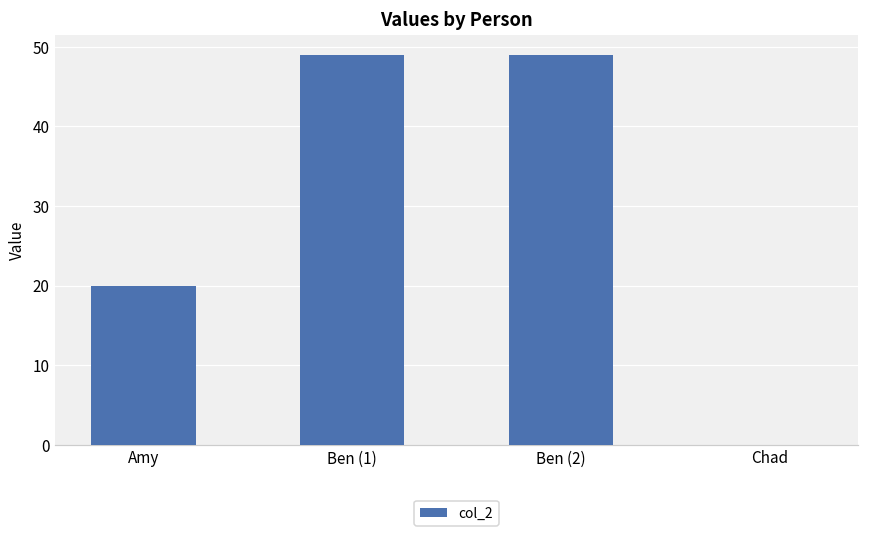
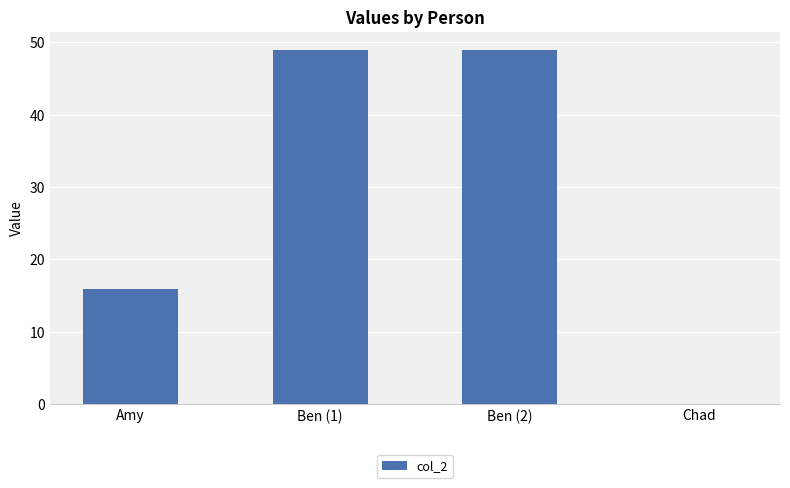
  {
-   "Amy": 20,
+   "Amy": 16,
    "Ben (1)": 49,
    "Ben (2)": 49,
    "Chad": 0
  }
